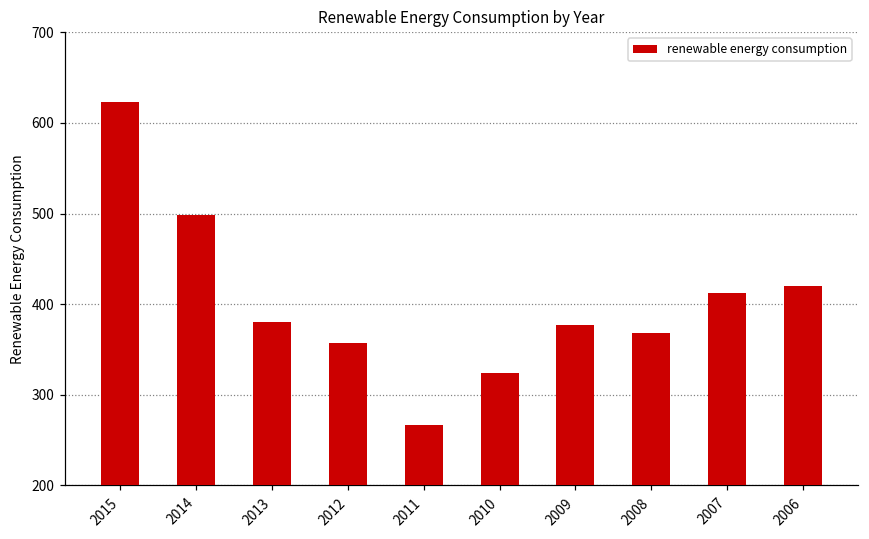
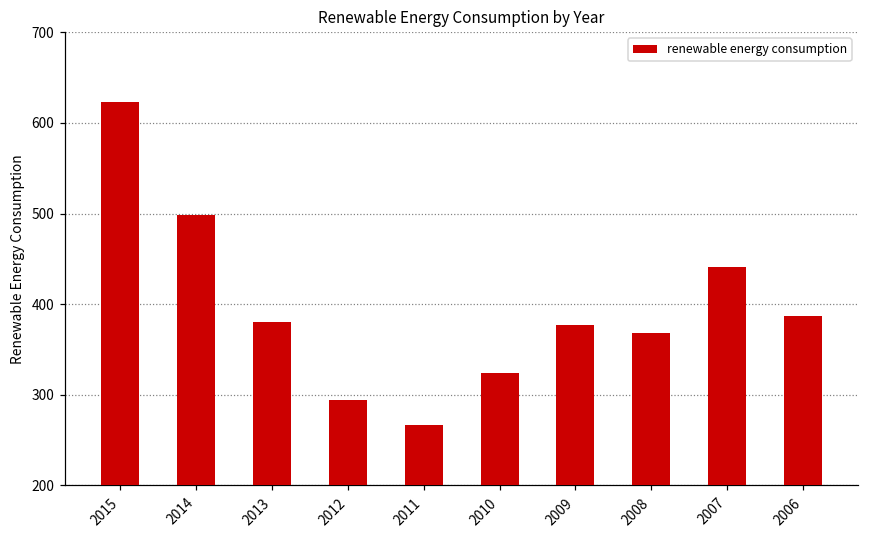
  {
    "2015": 620,
    "2014": 500,
    "2013": 380,
-   "2012": 360,
+   "2012": 290,
    "2011": 270,
    "2010": 320,
    "2009": 380,
    "2008": 370,
-   "2007": 410,
-   "2006": 420
+   "2007": 440,
+   "2006": 390
  }
